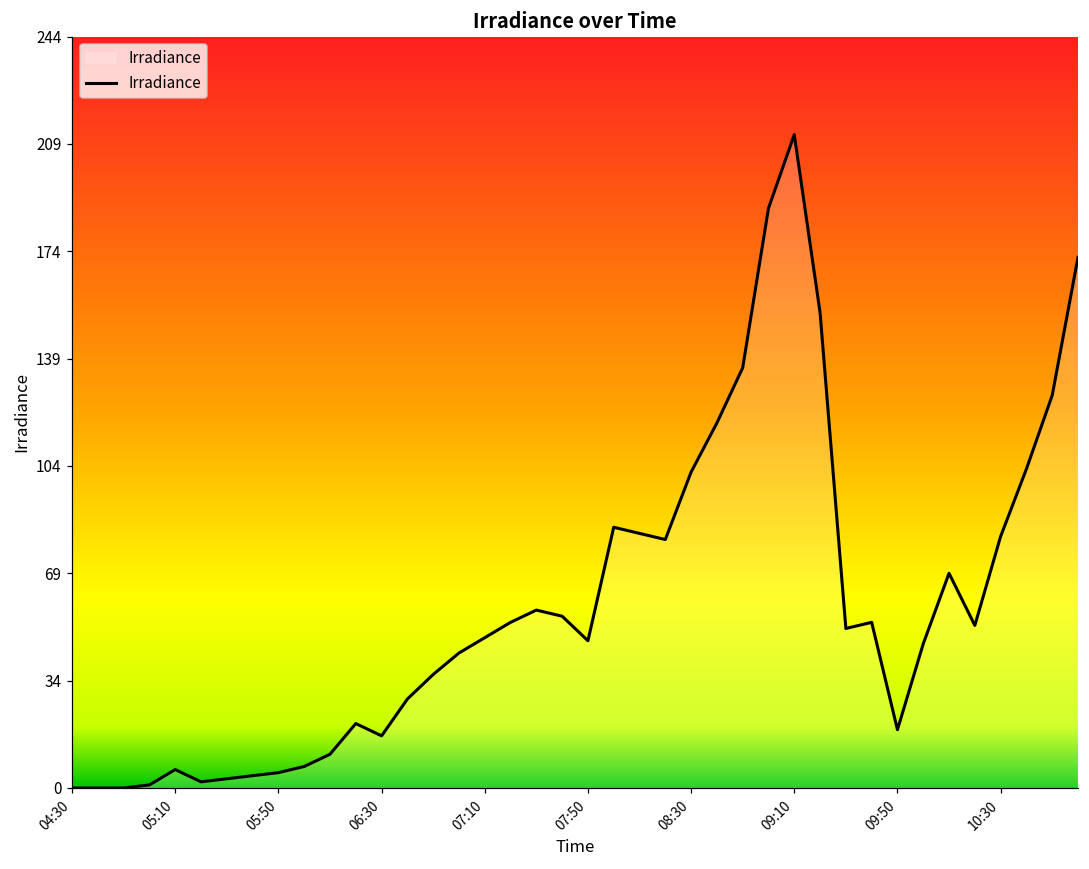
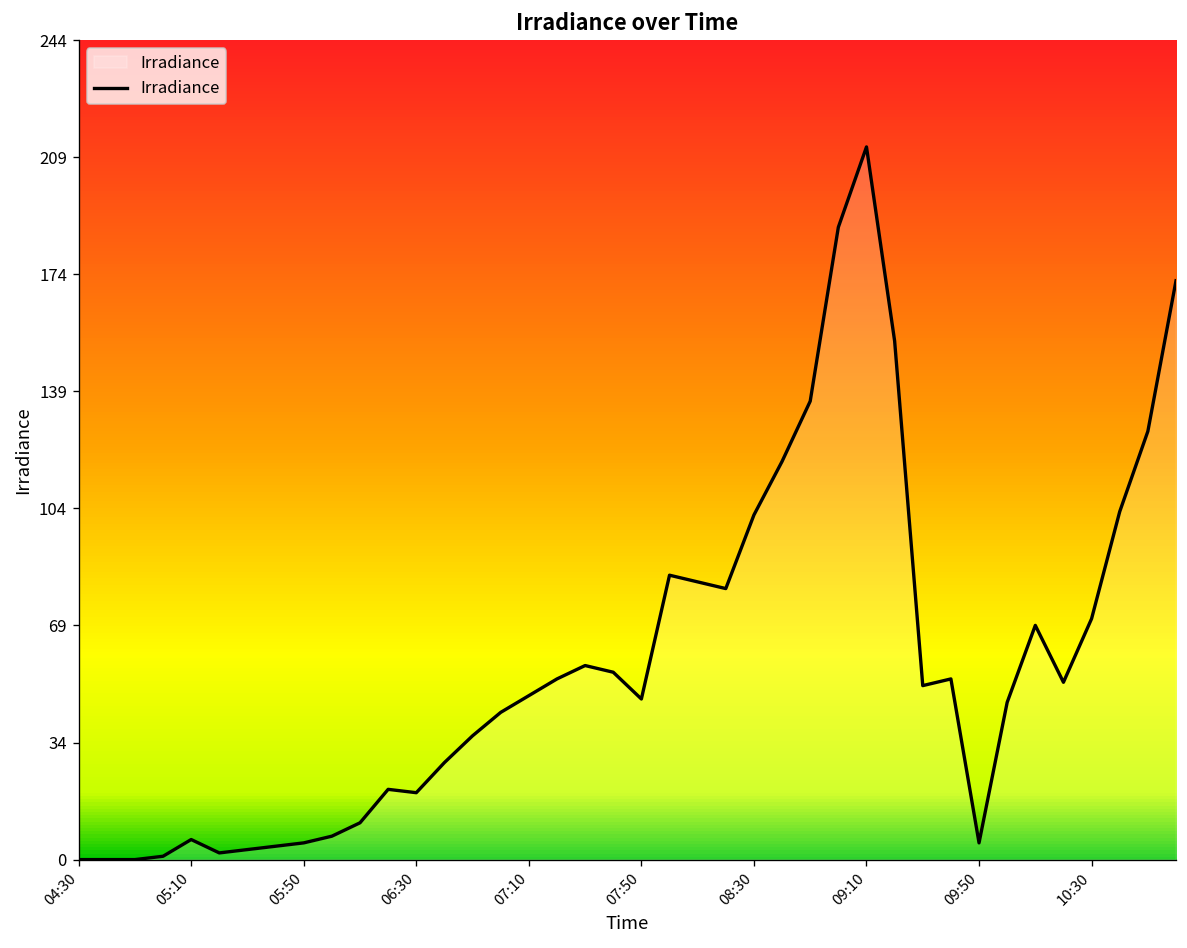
  {
    "04:30": 0,
    "05:10": 6,
    "05:50": 5,
-   "06:30": 17,
+   "06:30": 20,
    "07:10": 49,
    "07:50": 48,
    "08:30": 103,
    "09:10": 213,
-   "09:50": 19,
-   "10:30": 82
+   "09:50": 5,
+   "10:30": 72
  }
